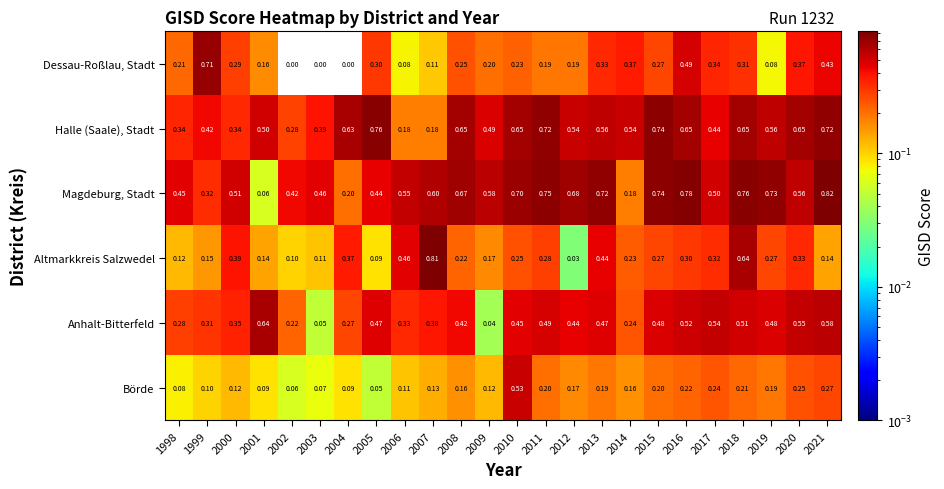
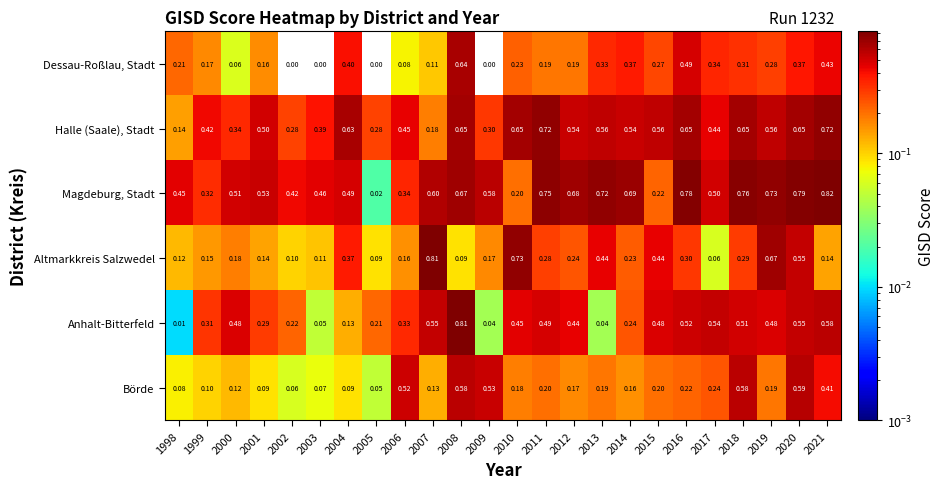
  {
    "Dessau-Roßlau, Stadt": {
      "1998": 0.21,
-     "1999": 0.71,
-     "2000": 0.29,
+     "1999": 0.17,
+     "2000": 0.06,
      "2001": 0.16,
      "2002": 0.00,
      "2003": 0.00,
-     "2004": 0.00,
-     "2005": 0.30,
+     "2004": 0.40,
+     "2005": 0.00,
      "2006": 0.08,
      "2007": 0.11,
-     "2008": 0.25,
-     "2009": 0.20,
+     "2008": 0.64,
+     "2009": 0.00,
      "2010": 0.23,
      "2011": 0.19,
      "2012": 0.19,
      "2013": 0.33,
      "2014": 0.37,
      "2015": 0.27,
      "2016": 0.49,
      "2017": 0.34,
      "2018": 0.31,
-     "2019": 0.08,
+     "2019": 0.28,
      "2020": 0.37,
      "2021": 0.43
    },
    "Halle (Saale), Stadt": {
-     "1998": 0.34,
+     "1998": 0.14,
      "1999": 0.42,
      "2000": 0.34,
      "2001": 0.50,
      "2002": 0.28,
      "2003": 0.39,
      "2004": 0.63,
-     "2005": 0.76,
-     "2006": 0.18,
+     "2005": 0.28,
+     "2006": 0.45,
      "2007": 0.18,
      "2008": 0.65,
-     "2009": 0.49,
+     "2009": 0.30,
      "2010": 0.65,
      "2011": 0.72,
      "2012": 0.54,
      "2013": 0.56,
      "2014": 0.54,
-     "2015": 0.74,
+     "2015": 0.56,
      "2016": 0.65,
      "2017": 0.44,
      "2018": 0.65,
      "2019": 0.56,
      "2020": 0.65,
      "2021": 0.72
    },
    "Magdeburg, Stadt": {
      "1998": 0.45,
      "1999": 0.32,
      "2000": 0.51,
-     "2001": 0.06,
+     "2001": 0.53,
      "2002": 0.42,
      "2003": 0.46,
-     "2004": 0.20,
-     "2005": 0.44,
-     "2006": 0.55,
+     "2004": 0.49,
+     "2005": 0.02,
+     "2006": 0.34,
      "2007": 0.60,
      "2008": 0.67,
      "2009": 0.58,
-     "2010": 0.70,
+     "2010": 0.20,
      "2011": 0.75,
      "2012": 0.68,
      "2013": 0.72,
-     "2014": 0.18,
-     "2015": 0.74,
+     "2014": 0.69,
+     "2015": 0.22,
      "2016": 0.78,
      "2017": 0.50,
      "2018": 0.76,
      "2019": 0.73,
-     "2020": 0.56,
+     "2020": 0.79,
      "2021": 0.82
    },
    "Altmarkkreis Salzwedel": {
      "1998": 0.12,
      "1999": 0.15,
-     "2000": 0.39,
+     "2000": 0.18,
      "2001": 0.14,
      "2002": 0.10,
      "2003": 0.11,
      "2004": 0.37,
      "2005": 0.09,
-     "2006": 0.46,
+     "2006": 0.16,
      "2007": 0.81,
-     "2008": 0.22,
+     "2008": 0.09,
      "2009": 0.17,
-     "2010": 0.25,
+     "2010": 0.73,
      "2011": 0.28,
-     "2012": 0.03,
+     "2012": 0.24,
      "2013": 0.44,
      "2014": 0.23,
-     "2015": 0.27,
+     "2015": 0.44,
      "2016": 0.30,
-     "2017": 0.32,
-     "2018": 0.64,
-     "2019": 0.27,
-     "2020": 0.33,
+     "2017": 0.06,
+     "2018": 0.29,
+     "2019": 0.67,
+     "2020": 0.55,
      "2021": 0.14
    },
    "Anhalt-Bitterfeld": {
-     "1998": 0.28,
+     "1998": 0.01,
      "1999": 0.31,
-     "2000": 0.35,
-     "2001": 0.64,
+     "2000": 0.48,
+     "2001": 0.29,
      "2002": 0.22,
      "2003": 0.05,
-     "2004": 0.27,
-     "2005": 0.47,
+     "2004": 0.13,
+     "2005": 0.21,
      "2006": 0.33,
-     "2007": 0.38,
-     "2008": 0.42,
+     "2007": 0.55,
+     "2008": 0.81,
      "2009": 0.04,
      "2010": 0.45,
      "2011": 0.49,
      "2012": 0.44,
-     "2013": 0.47,
+     "2013": 0.04,
      "2014": 0.24,
      "2015": 0.48,
      "2016": 0.52,
      "2017": 0.54,
      "2018": 0.51,
      "2019": 0.48,
      "2020": 0.55,
      "2021": 0.58
    },
    "Börde": {
      "1998": 0.08,
      "1999": 0.10,
      "2000": 0.12,
      "2001": 0.09,
      "2002": 0.06,
      "2003": 0.07,
      "2004": 0.09,
      "2005": 0.05,
-     "2006": 0.11,
+     "2006": 0.52,
      "2007": 0.13,
-     "2008": 0.16,
-     "2009": 0.12,
-     "2010": 0.53,
+     "2008": 0.58,
+     "2009": 0.53,
+     "2010": 0.18,
      "2011": 0.20,
      "2012": 0.17,
      "2013": 0.19,
      "2014": 0.16,
      "2015": 0.20,
      "2016": 0.22,
      "2017": 0.24,
-     "2018": 0.21,
+     "2018": 0.58,
      "2019": 0.19,
-     "2020": 0.25,
-     "2021": 0.27
+     "2020": 0.59,
+     "2021": 0.41
    }
  }
